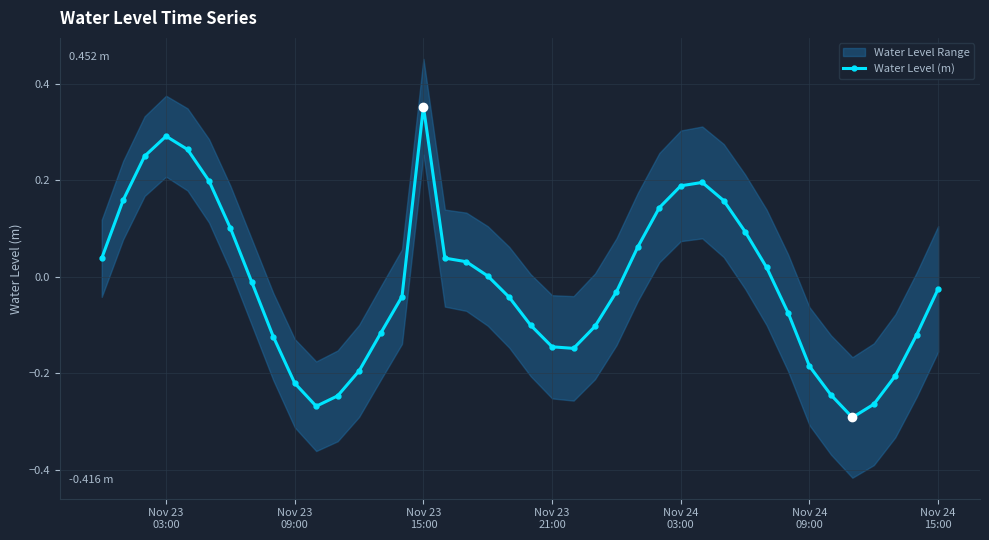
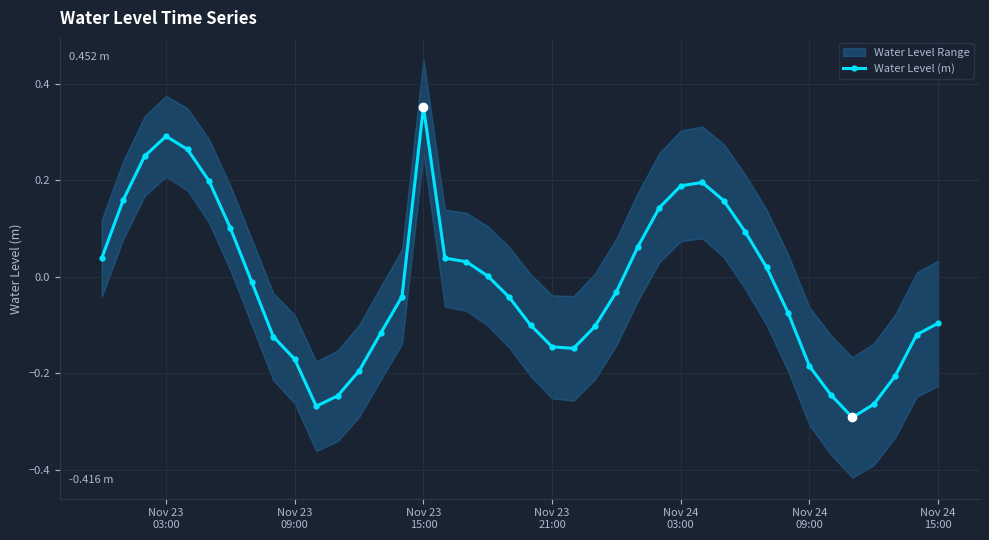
  {
    "Water Level (m)": {
      "Nov 23 03:00": 0.29,
-     "Nov 23 09:00": -0.22,
+     "Nov 23 09:00": -0.17,
      "Nov 23 21:00": -0.14,
      "Nov 24 03:00": 0.19,
      "Nov 24 09:00": -0.19,
-     "Nov 24 15:00": -0.02
+     "Nov 24 15:00": -0.10
    }
  }
